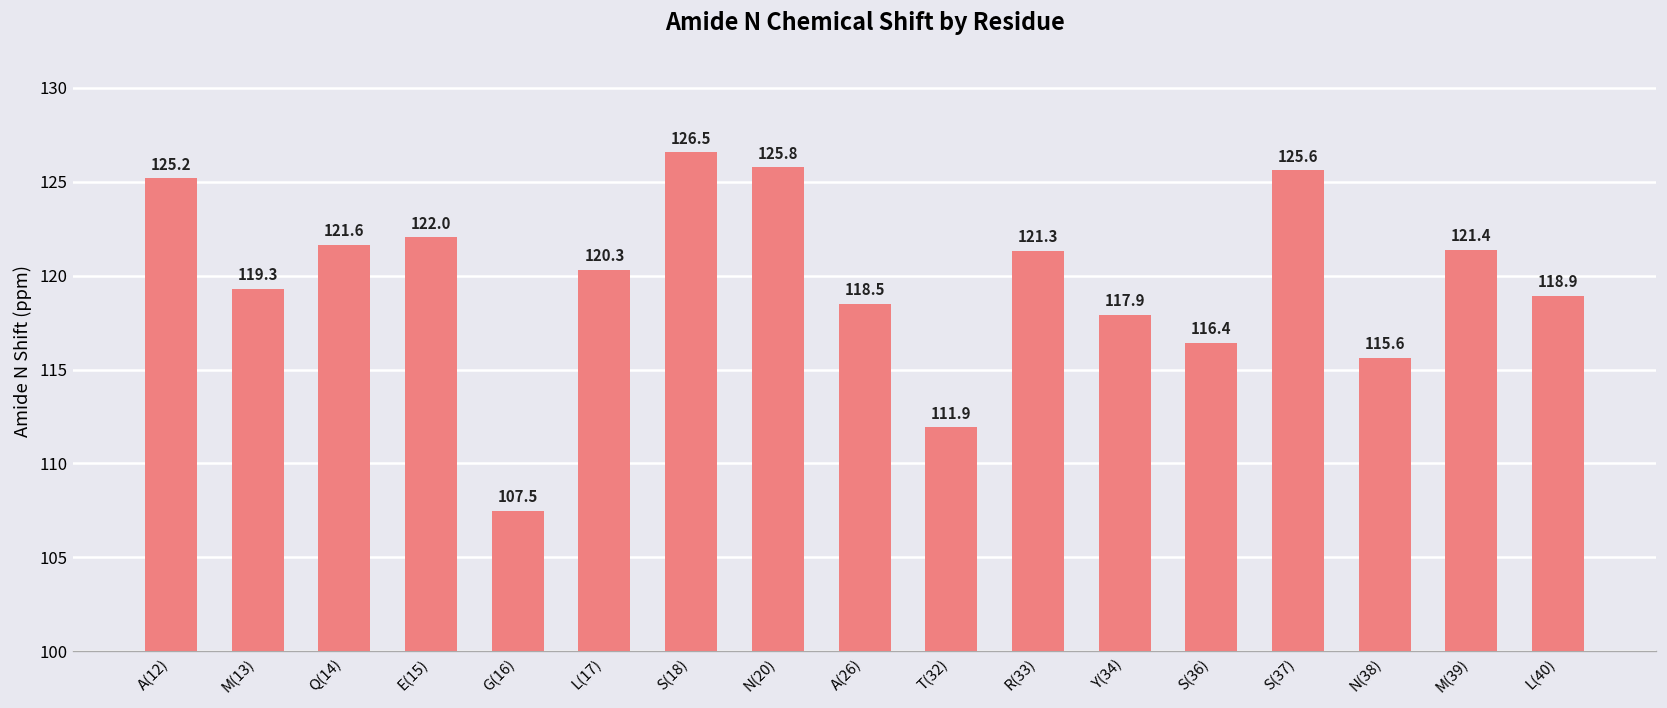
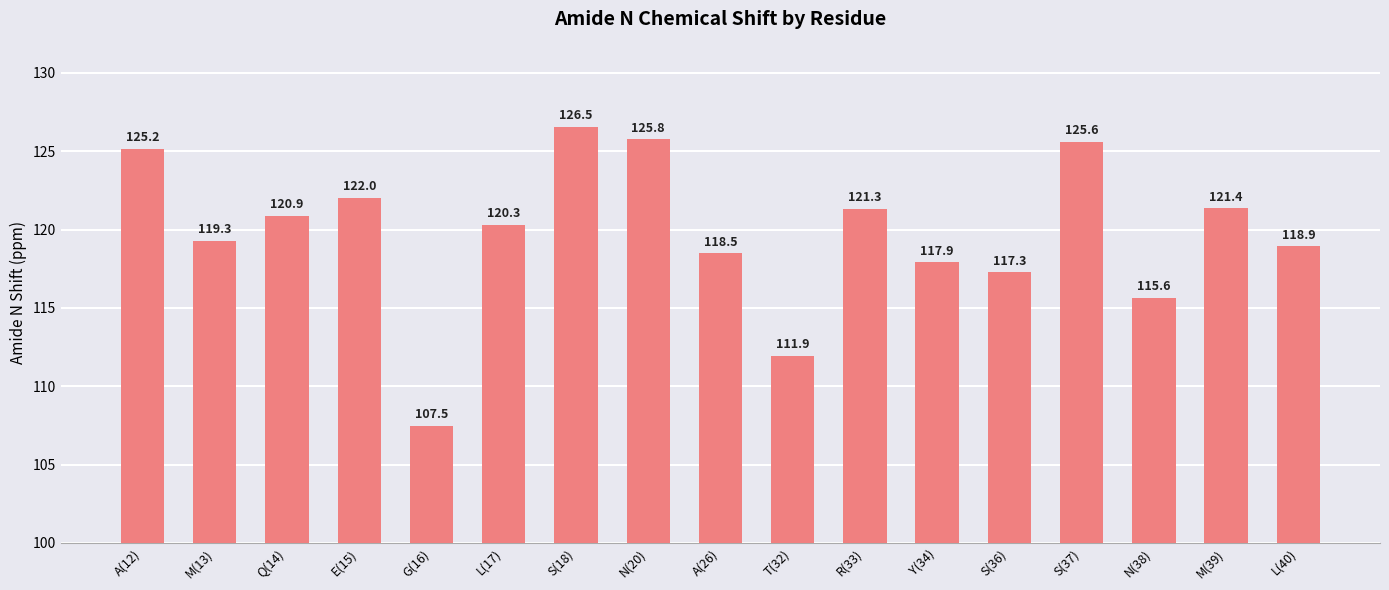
  {
    "A(12)": 125.2,
    "M(13)": 119.3,
-   "Q(14)": 121.6,
+   "Q(14)": 120.9,
    "E(15)": 122.0,
    "G(16)": 107.5,
    "L(17)": 120.3,
    "S(18)": 126.5,
    "N(20)": 125.8,
    "A(26)": 118.5,
    "T(32)": 111.9,
    "R(33)": 121.3,
    "Y(34)": 117.9,
-   "S(36)": 116.4,
+   "S(36)": 117.3,
    "S(37)": 125.6,
    "N(38)": 115.6,
    "M(39)": 121.4,
    "L(40)": 118.9
  }
